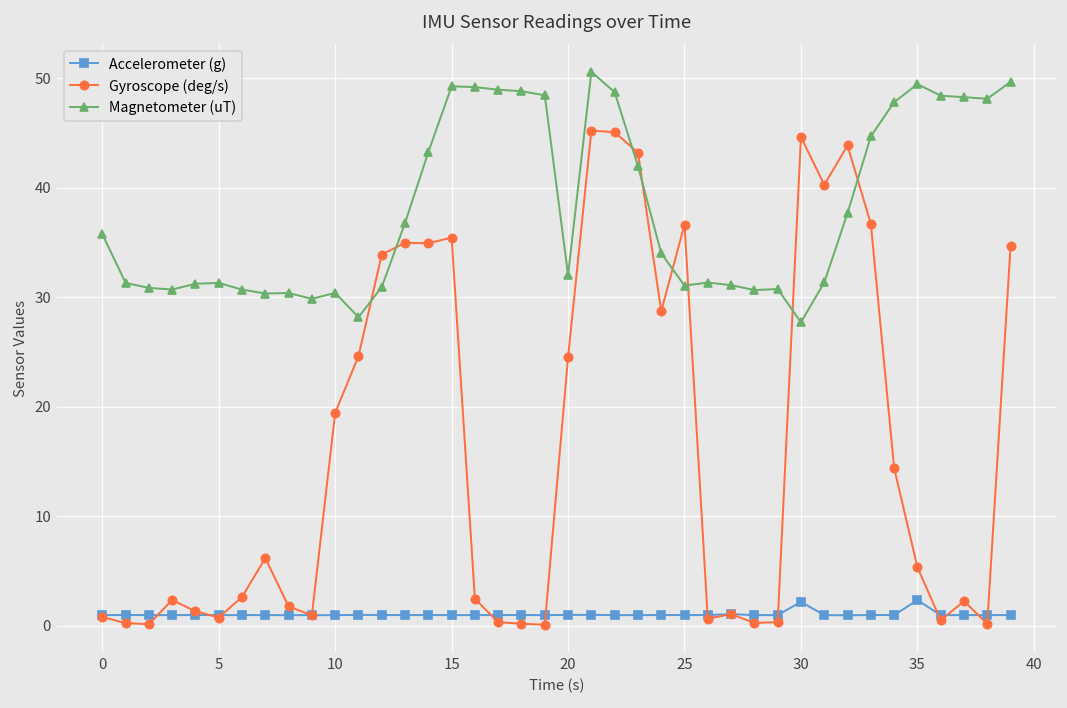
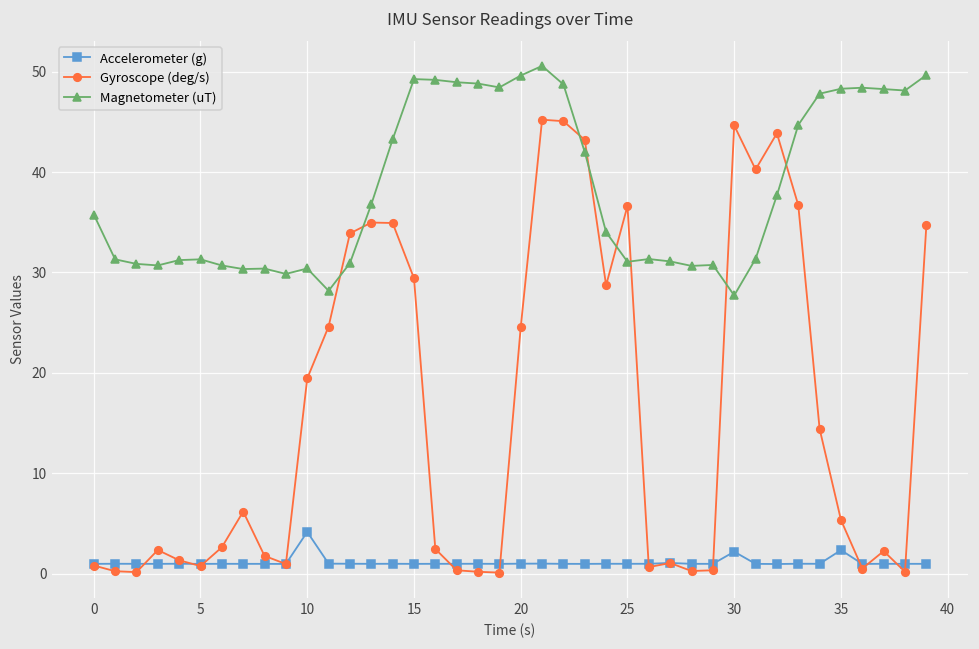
  {
    "Accelerometer (g)": {
-     "10": 1,
+     "10": 4,
      "15": 1,
      "20": 1,
      "25": 1,
      "30": 2,
      "35": 2
    },
    "Gyroscope (deg/s)": {
      "10": 19,
-     "15": 35,
+     "15": 29,
      "20": 25,
      "25": 37,
      "30": 45,
      "35": 5
    },
    "Magnetometer (uT)": {
      "0": 36,
      "5": 31,
      "10": 30,
      "15": 49,
-     "20": 32,
+     "20": 50,
      "25": 31,
      "30": 28,
-     "35": 49
+     "35": 48
    }
  }
